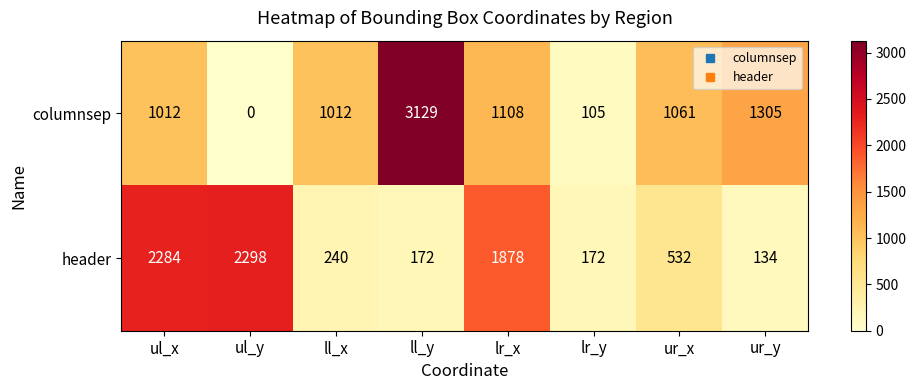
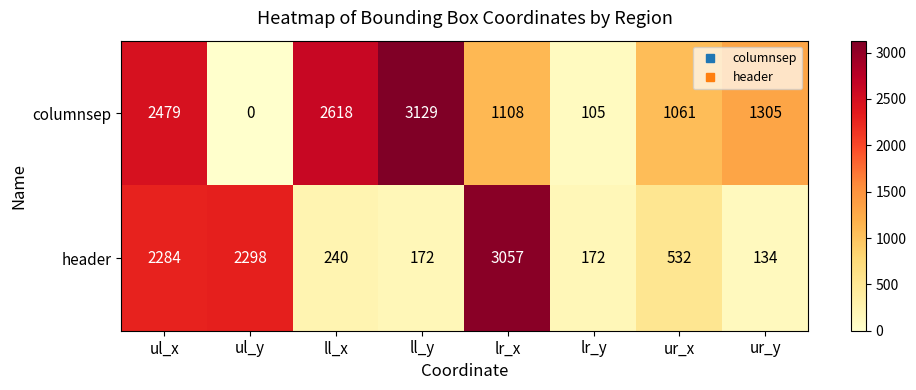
  {
    "columnsep": {
-     "ul_x": 1012,
+     "ul_x": 2479,
      "ul_y": 0,
-     "ll_x": 1012,
+     "ll_x": 2618,
      "ll_y": 3129,
      "lr_x": 1108,
      "lr_y": 105,
      "ur_x": 1061,
      "ur_y": 1305
    },
    "header": {
      "ul_x": 2284,
      "ul_y": 2298,
      "ll_x": 240,
      "ll_y": 172,
-     "lr_x": 1878,
+     "lr_x": 3057,
      "lr_y": 172,
      "ur_x": 532,
      "ur_y": 134
    }
  }
